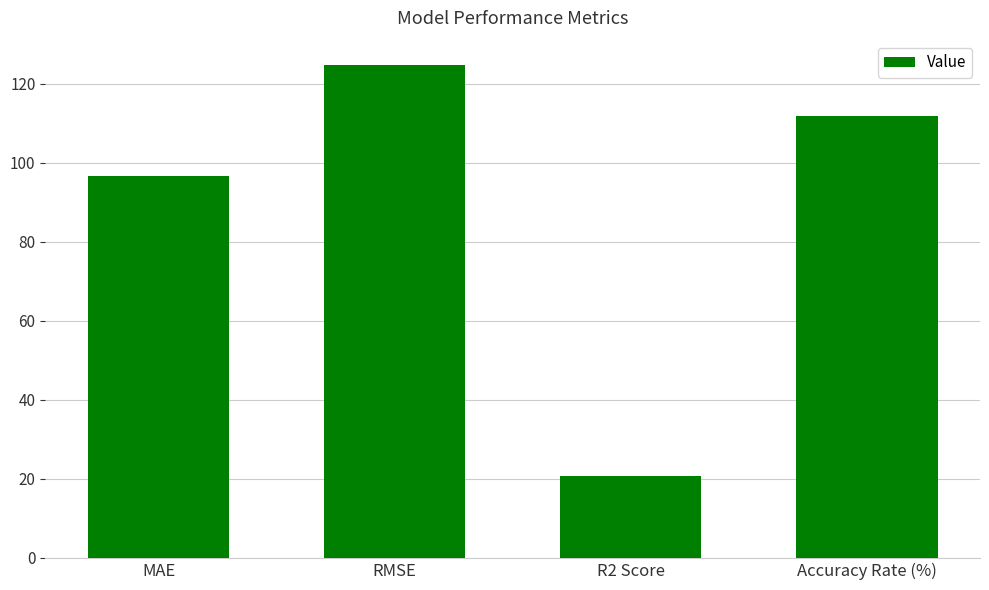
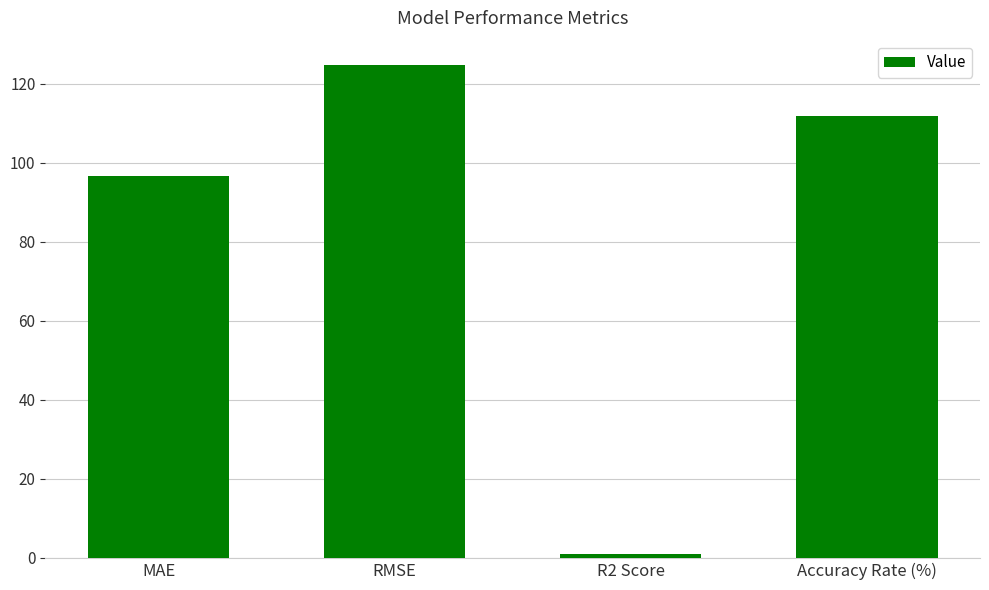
  {
    "MAE": 97,
    "RMSE": 125,
-   "R2 Score": 21,
+   "R2 Score": 1,
    "Accuracy Rate (%)": 112
  }
